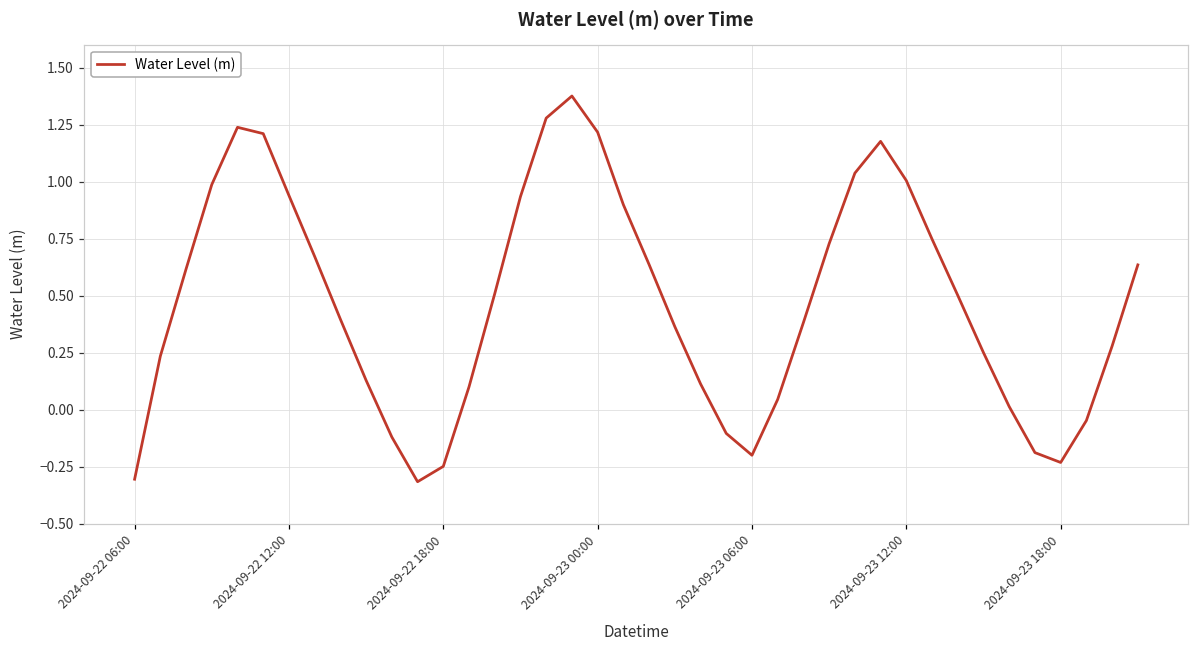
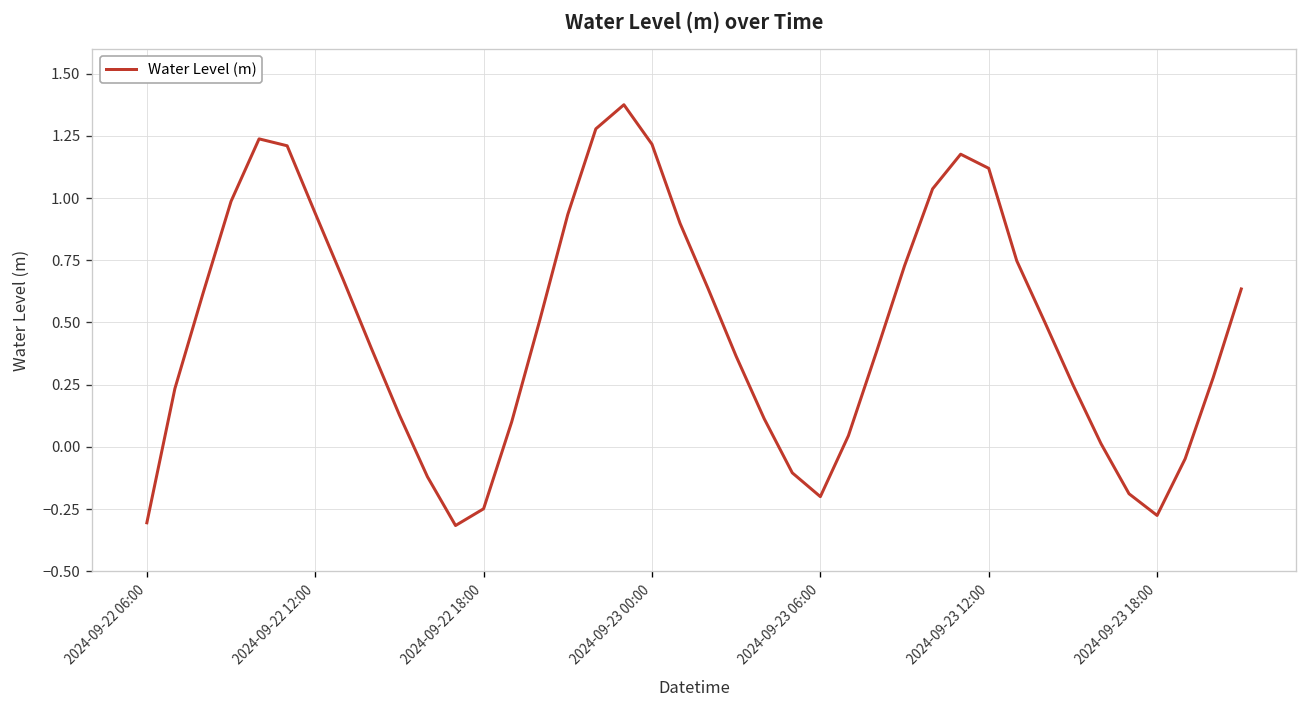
  {
    "2024-09-22 06:00": -0.31,
    "2024-09-22 12:00": 0.94,
    "2024-09-22 18:00": -0.25,
    "2024-09-23 00:00": 1.22,
    "2024-09-23 06:00": -0.20,
-   "2024-09-23 12:00": 1.00,
-   "2024-09-23 18:00": -0.23
+   "2024-09-23 12:00": 1.12,
+   "2024-09-23 18:00": -0.28
  }
